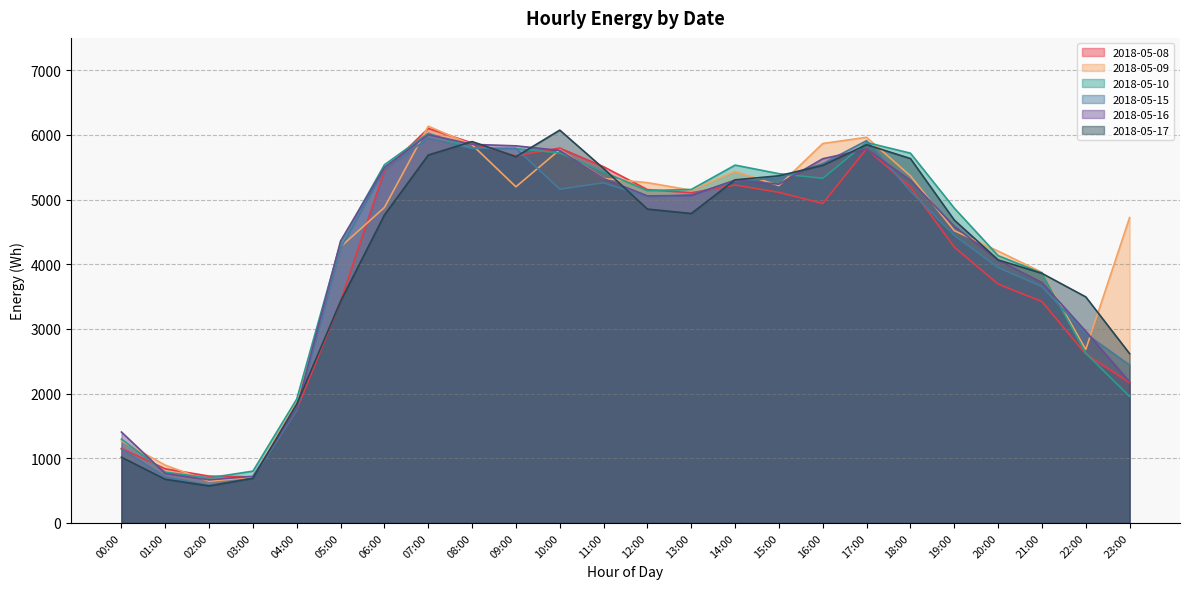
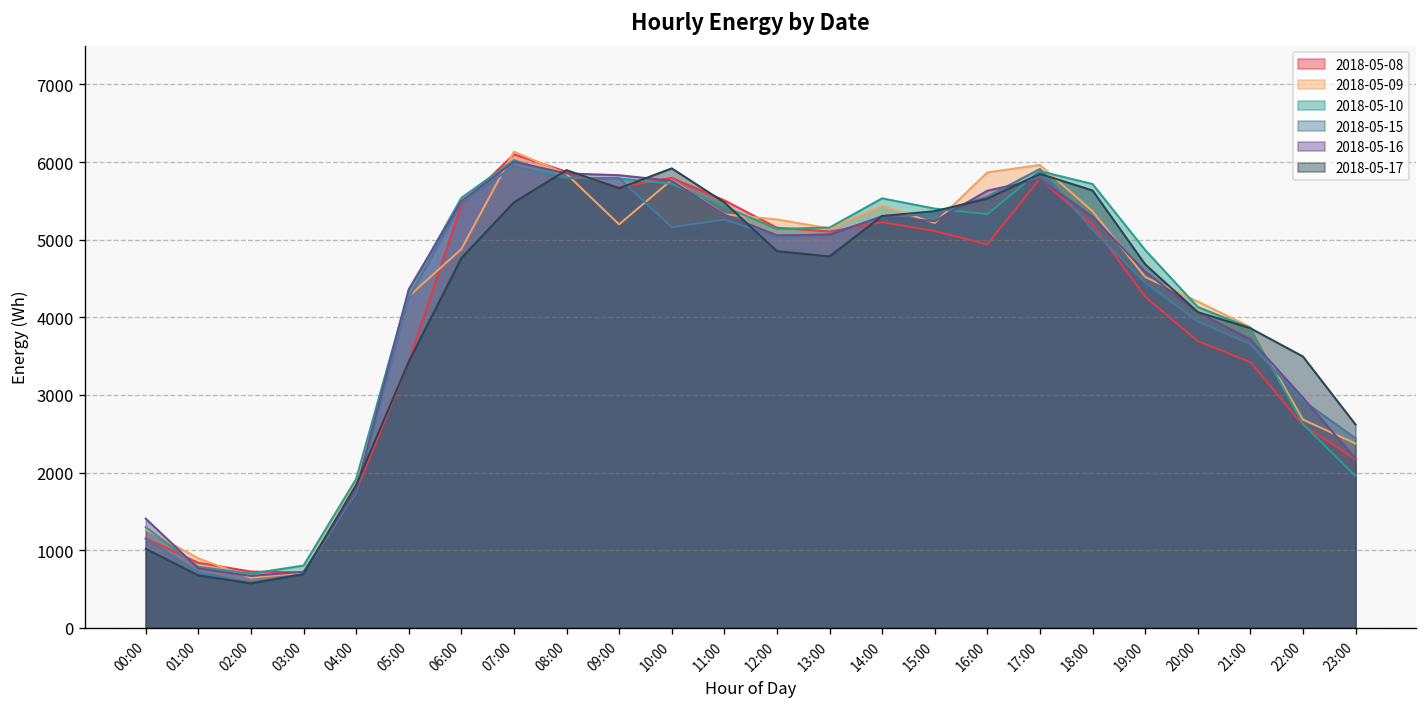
  {
    "2018-05-08": {
      "01:00": 800,
      "14:00": 5200,
      "15:00": 5100,
      "16:00": 4900,
      "18:00": 5200,
      "19:00": 4300,
      "20:00": 3700,
      "21:00": 3400
    },
    "2018-05-09": {
      "01:00": 900,
      "06:00": 4900,
      "09:00": 5200,
      "12:00": 5300,
      "14:00": 5400,
      "16:00": 5900,
      "17:00": 6000,
      "18:00": 5400,
      "19:00": 4500,
      "20:00": 4200,
      "22:00": 2700,
-     "23:00": 4700
+     "23:00": 2400
    },
    "2018-05-17": {
      "00:00": 1000,
      "01:00": 700,
      "06:00": 4800,
-     "07:00": 5700,
-     "10:00": 6100,
+     "07:00": 5500,
+     "10:00": 5900,
      "12:00": 4900,
      "13:00": 4800,
      "18:00": 5600,
      "19:00": 4700,
      "22:00": 3500,
      "23:00": 2600
    }
  }
